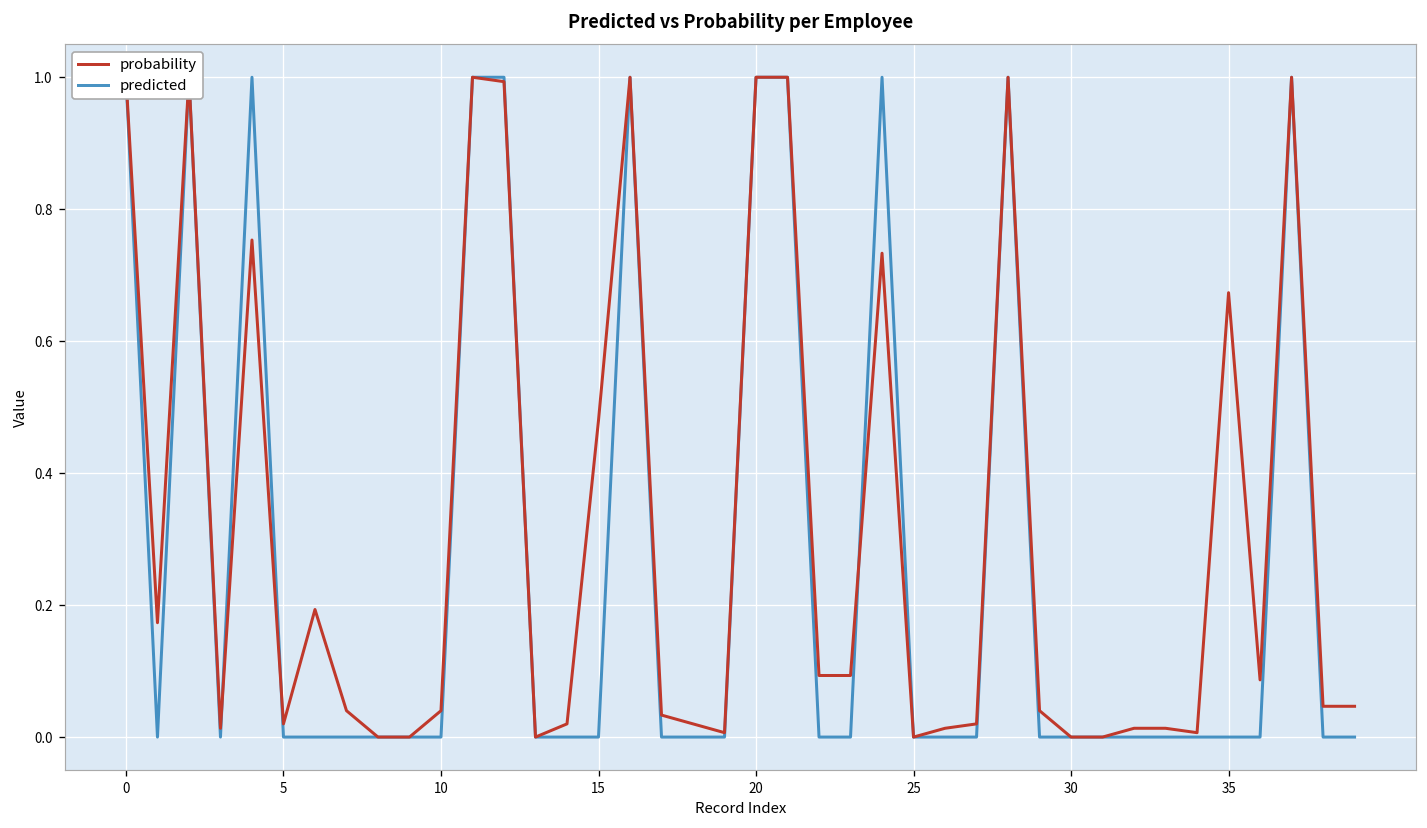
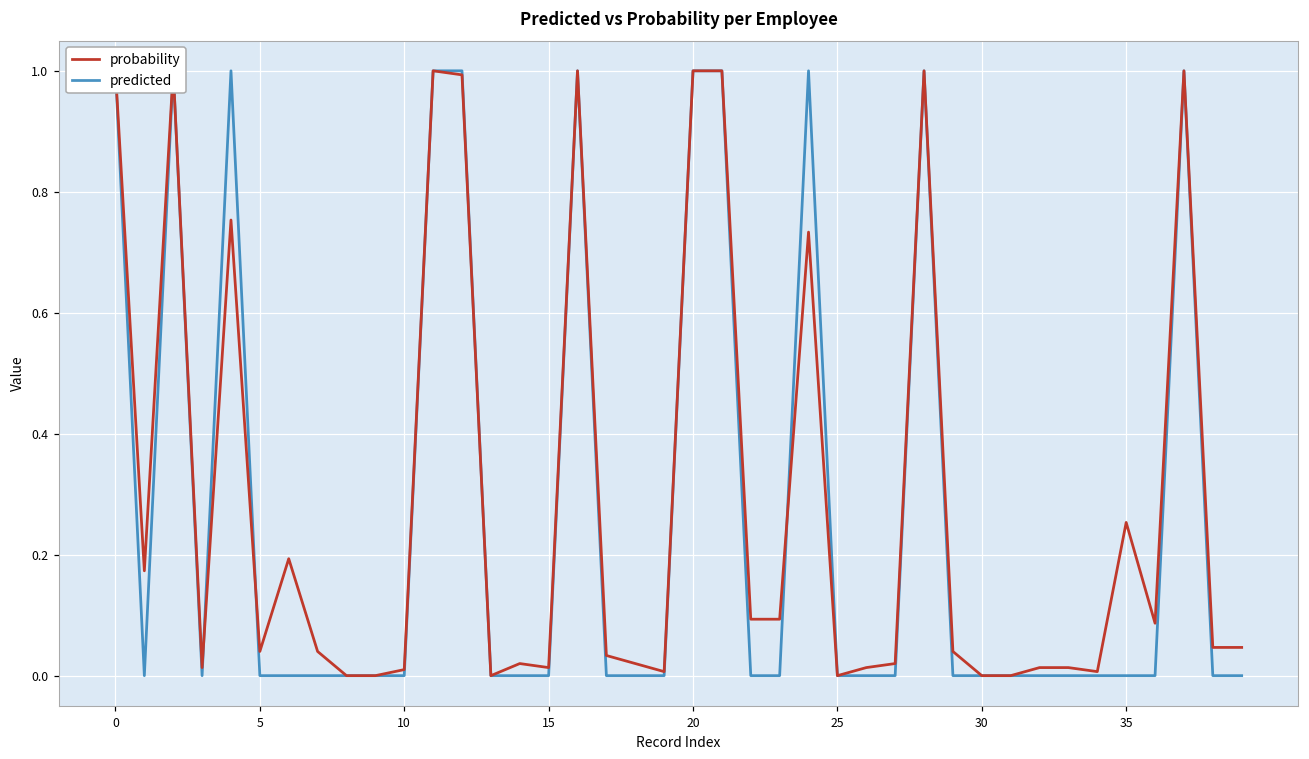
  {
    "probability": {
-     "5": 0.02,
-     "10": 0.04,
-     "15": 0.48,
-     "35": 0.67
+     "5": 0.04,
+     "10": 0.01,
+     "15": 0.01,
+     "35": 0.25
    },
    "predicted": {
      "5": 0.00,
      "10": 0.00,
      "15": 0.00,
      "35": 0.00
    }
  }
